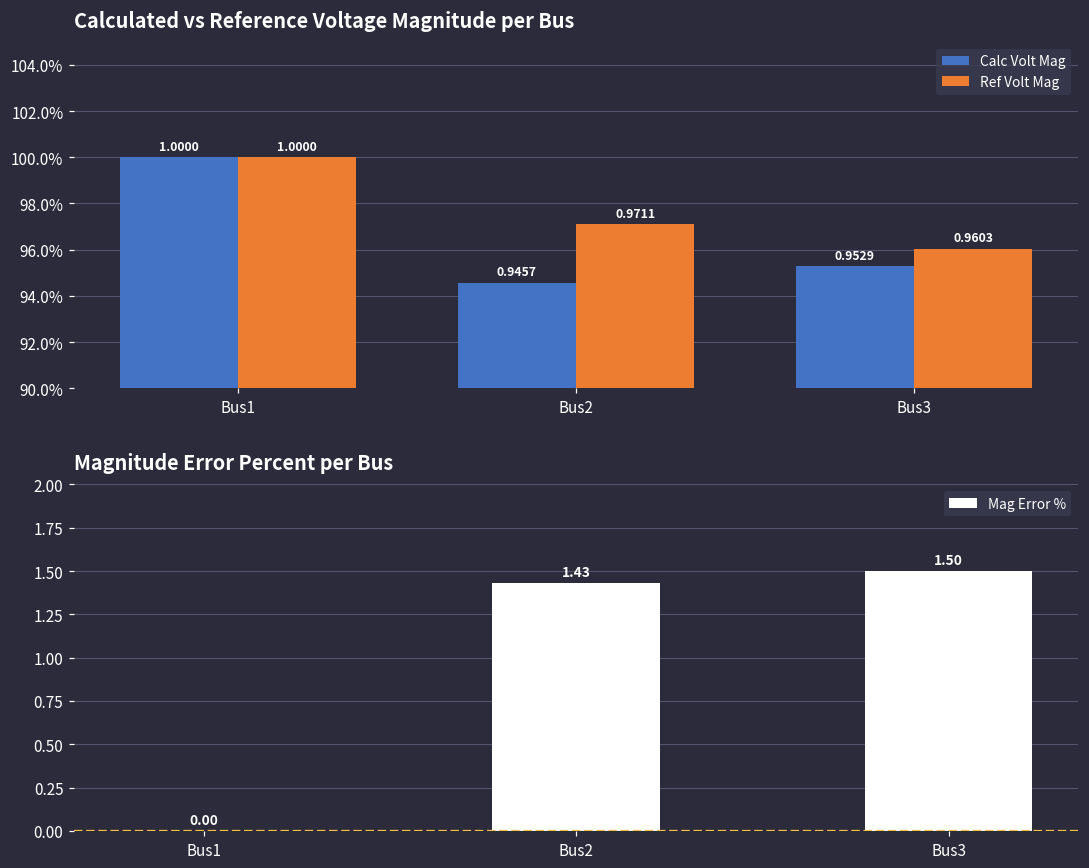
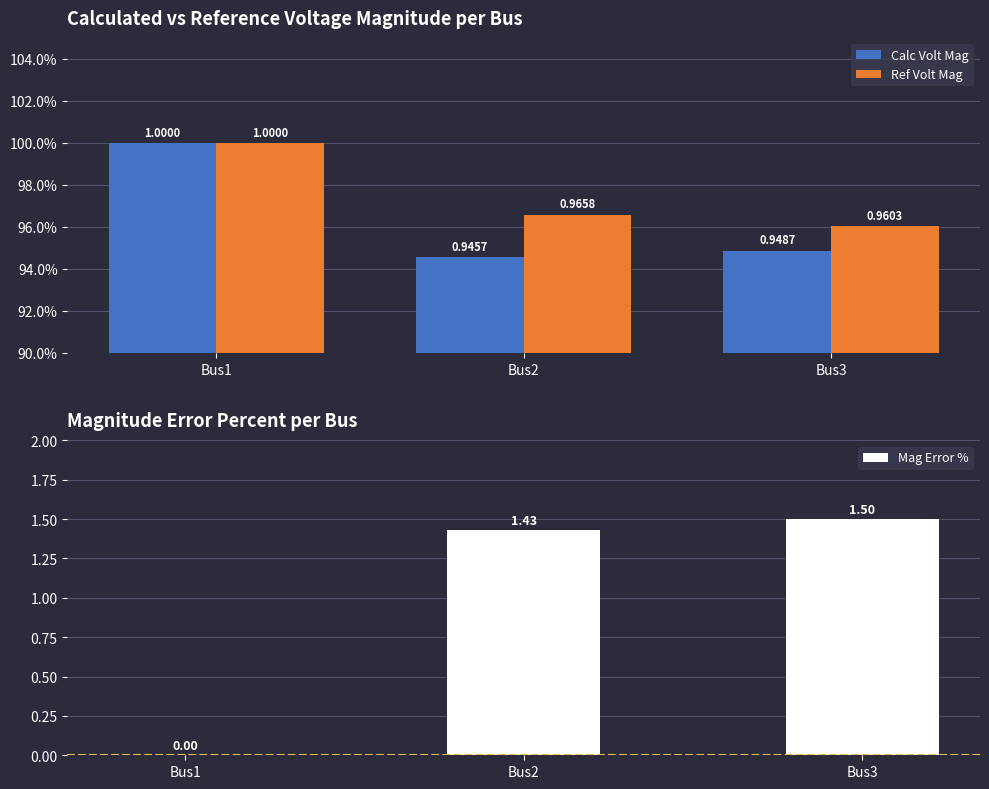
  {
    "Calculated vs Reference Voltage Magnitude per Bus": {
      "Calc Volt Mag": {
        "Bus1": 1.0000,
        "Bus2": 0.9457,
-       "Bus3": 0.9529
+       "Bus3": 0.9487
      },
      "Ref Volt Mag": {
        "Bus1": 1.0000,
-       "Bus2": 0.9711,
+       "Bus2": 0.9658,
        "Bus3": 0.9603
      }
    },
    "Magnitude Error Percent per Bus": {
      "Bus1": 0.00,
      "Bus2": 1.43,
      "Bus3": 1.50
    }
  }
